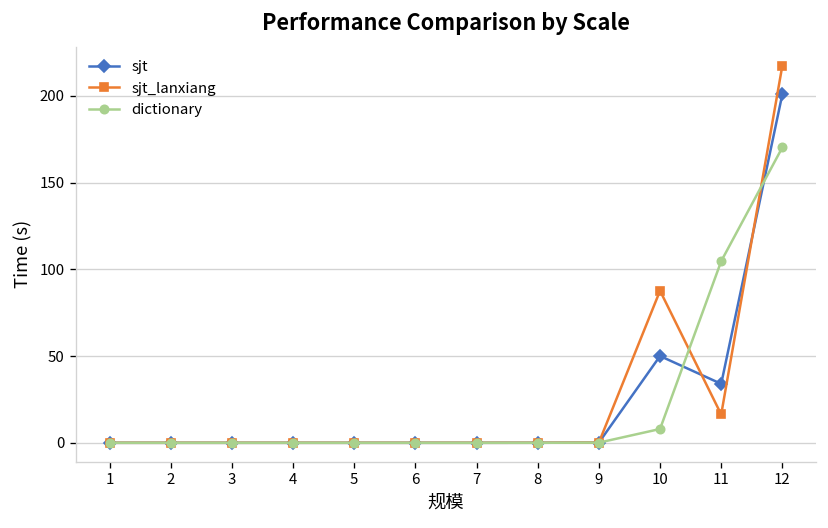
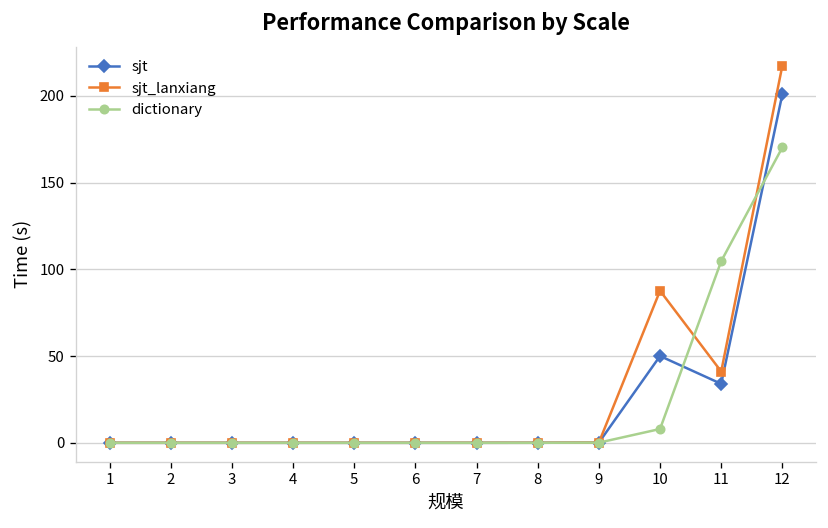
  {
    "sjt": {
      "10": 50,
      "11": 34,
      "12": 201
    },
    "sjt_lanxiang": {
      "10": 88,
-     "11": 16,
+     "11": 41,
      "12": 217
    },
    "dictionary": {
      "10": 8,
      "11": 105,
      "12": 170
    }
  }
